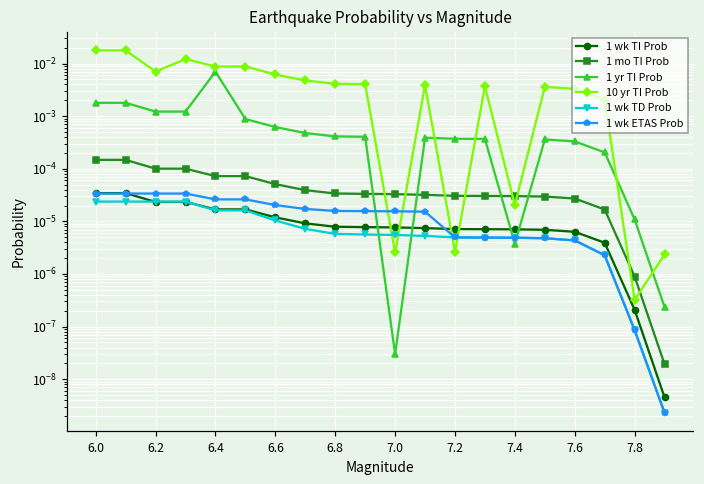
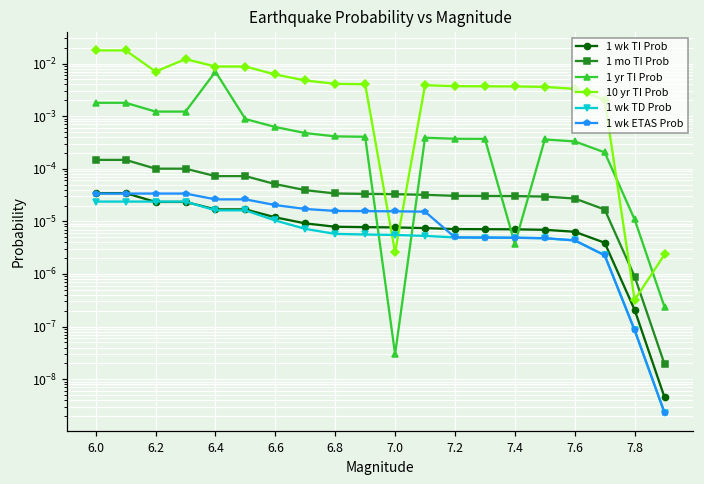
  {
    "1 wk TI Prob": {
      "6.6": 0.000012,
      "6.8": 0.000008,
      "7.0": 0.000008,
      "7.2": 0.000007,
      "7.4": 0.000007,
      "7.6": 0.000006,
      "7.8": 0.0000002
    },
    "1 mo TI Prob": {
      "6.0": 0.00015,
      "6.2": 0.00010,
      "6.4": 0.00007,
      "6.6": 0.00005,
      "6.8": 0.00003,
      "7.0": 0.00003,
      "7.2": 0.00003,
      "7.4": 0.00003,
      "7.6": 0.00003,
      "7.8": 0.000001
    },
    "1 yr TI Prob": {
      "6.0": 0.0018,
      "6.2": 0.0012,
      "6.4": 0.007,
      "6.6": 0.0006,
      "6.8": 0.0004,
      "7.0": 0.00000003,
      "7.2": 0.0004,
      "7.4": 0.000004,
      "7.6": 0.0003,
      "7.8": 0.000011
    },
    "10 yr TI Prob": {
      "6.0": 0.018,
      "6.2": 0.007,
      "6.4": 0.009,
      "6.6": 0.006,
      "6.8": 0.004,
      "7.0": 0.000003,
-     "7.2": 0.000003,
-     "7.4": 0.000020,
+     "7.2": 0.004,
+     "7.4": 0.004,
      "7.8": 0.0000003
    },
    "1 wk TD Prob": {
      "6.0": 0.00002,
      "6.6": 0.000010,
      "6.8": 0.000006,
      "7.0": 0.000006
    },
    "1 wk ETAS Prob": {
      "6.2": 0.00003,
      "6.4": 0.00003,
      "6.6": 0.000020,
      "6.8": 0.000016,
      "7.0": 0.000016
    }
  }
